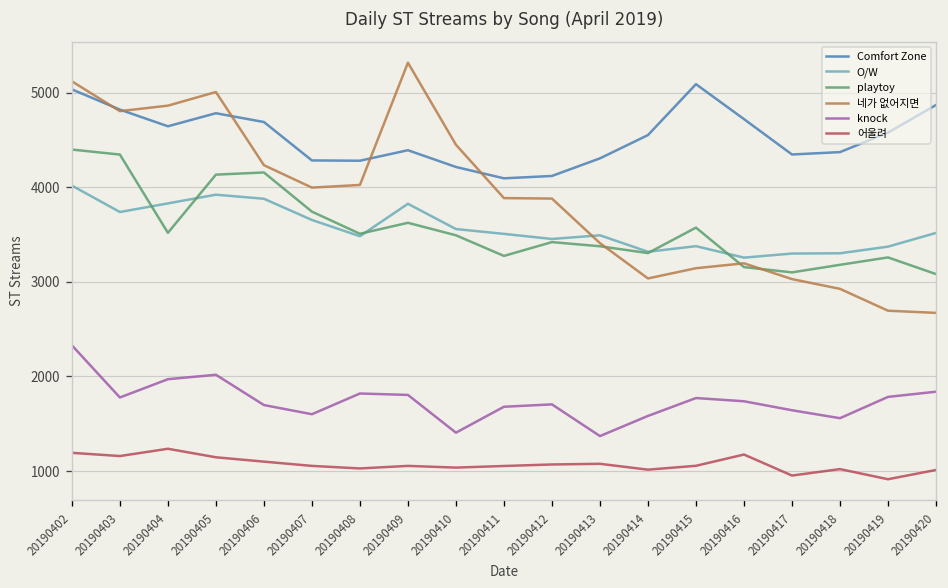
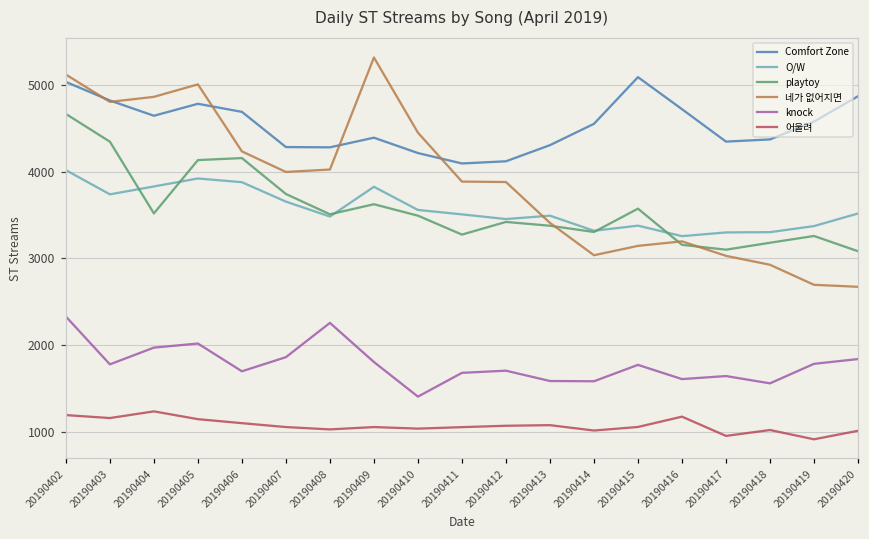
  {
    "playtoy": {
-     "20190402": 4400,
+     "20190402": 4700,
      "20190403": 4300,
      "20190404": 3500,
      "20190405": 4100,
      "20190406": 4200,
      "20190407": 3700,
      "20190409": 3600,
      "20190410": 3500,
      "20190411": 3300,
      "20190412": 3400,
      "20190413": 3400,
      "20190415": 3600,
      "20190416": 3200,
      "20190417": 3100,
      "20190418": 3200,
      "20190419": 3300,
      "20190420": 3100
    },
    "knock": {
      "20190402": 2300,
      "20190403": 1800,
      "20190404": 2000,
      "20190405": 2000,
      "20190406": 1700,
-     "20190407": 1600,
-     "20190408": 1800,
+     "20190407": 1900,
+     "20190408": 2300,
      "20190409": 1800,
      "20190410": 1400,
      "20190411": 1700,
      "20190412": 1700,
-     "20190413": 1400,
+     "20190413": 1600,
      "20190414": 1600,
      "20190415": 1800,
-     "20190416": 1700,
+     "20190416": 1600,
      "20190417": 1600,
      "20190418": 1600,
      "20190419": 1800,
      "20190420": 1800
    }
  }
